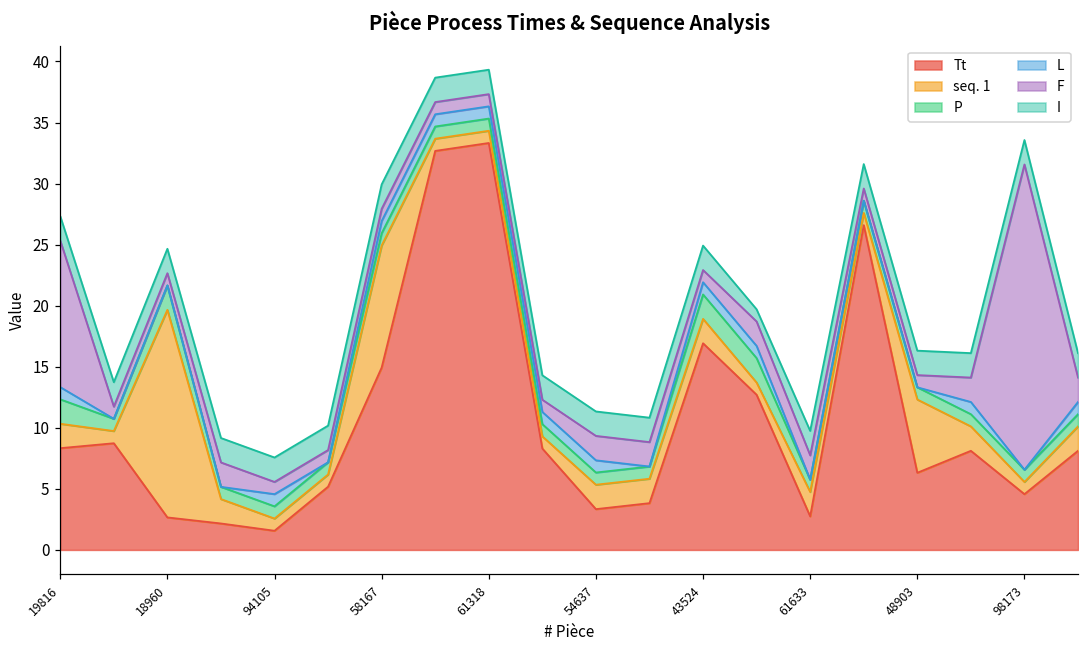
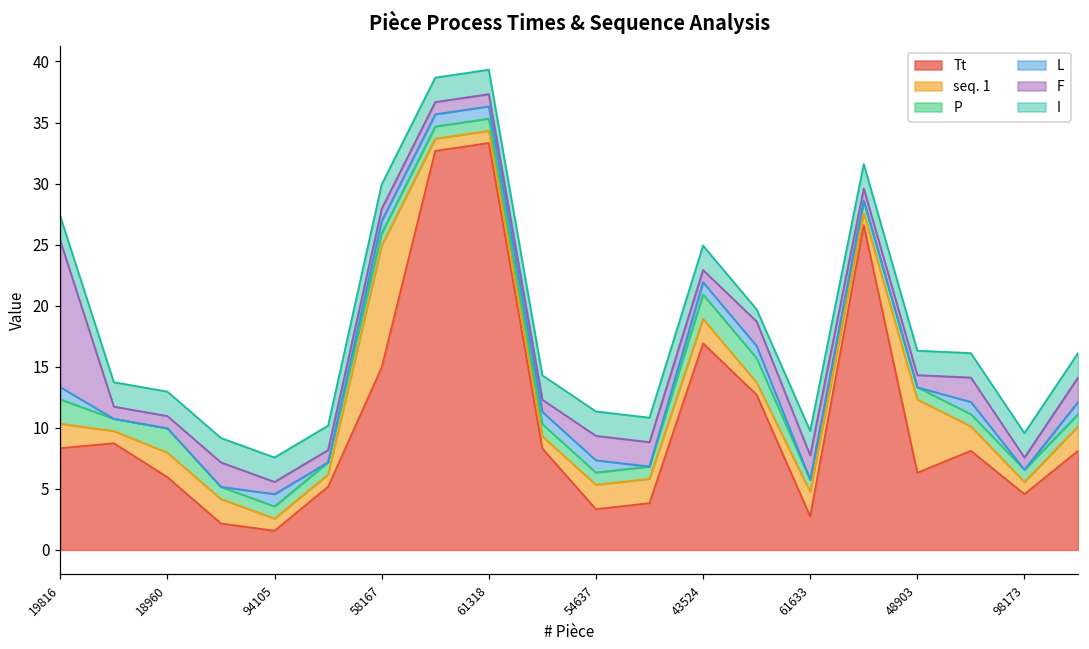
  {
    "Tt": {
      "19816": 8.3,
-     "18960": 2.7,
+     "18960": 6.0,
      "94105": 1.6,
      "58167": 14.9,
      "61318": 33.3,
      "54637": 3.3,
      "43524": 16.9,
      "61633": 2.7,
      "48903": 6.3,
      "98173": 4.6
    },
    "seq. 1": {
      "19816": 2,
-     "18960": 17,
+     "18960": 2,
      "94105": 1,
      "58167": 10,
      "61318": 1,
      "54637": 2,
      "43524": 2,
      "61633": 2,
      "48903": 6,
      "98173": 1
    },
    "F": {
      "19816": 12,
      "18960": 1,
      "94105": 1,
      "58167": 1,
      "61318": 1,
      "54637": 2,
      "43524": 1,
      "61633": 2,
      "48903": 1,
-     "98173": 25
+     "98173": 1
    }
  }
